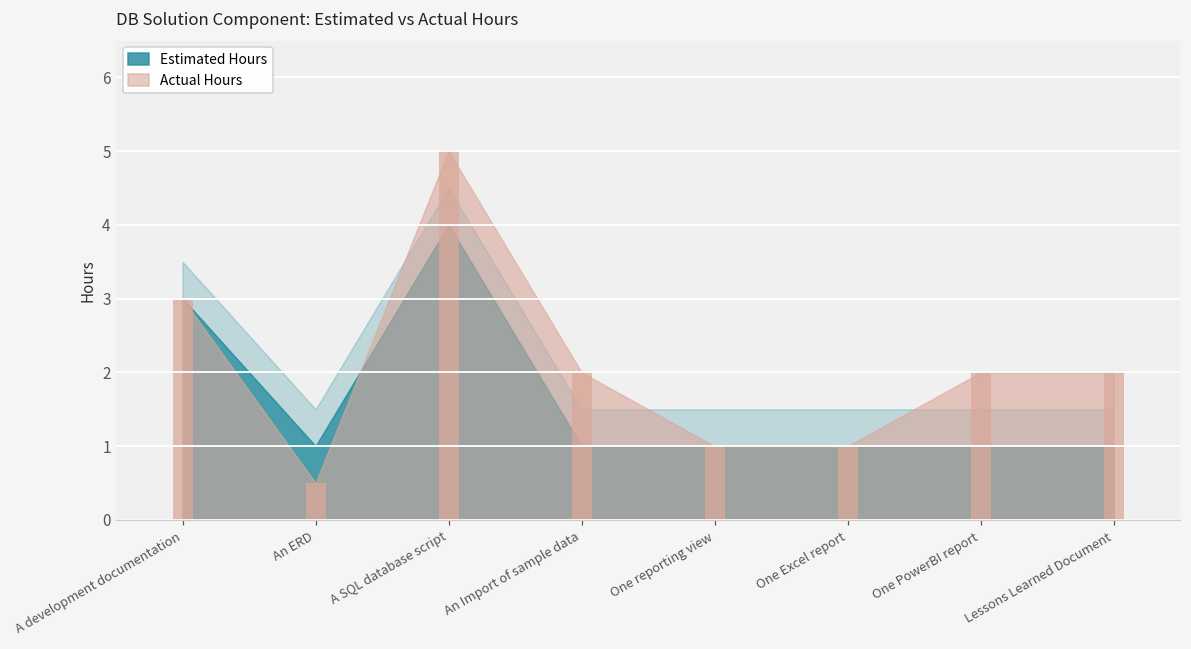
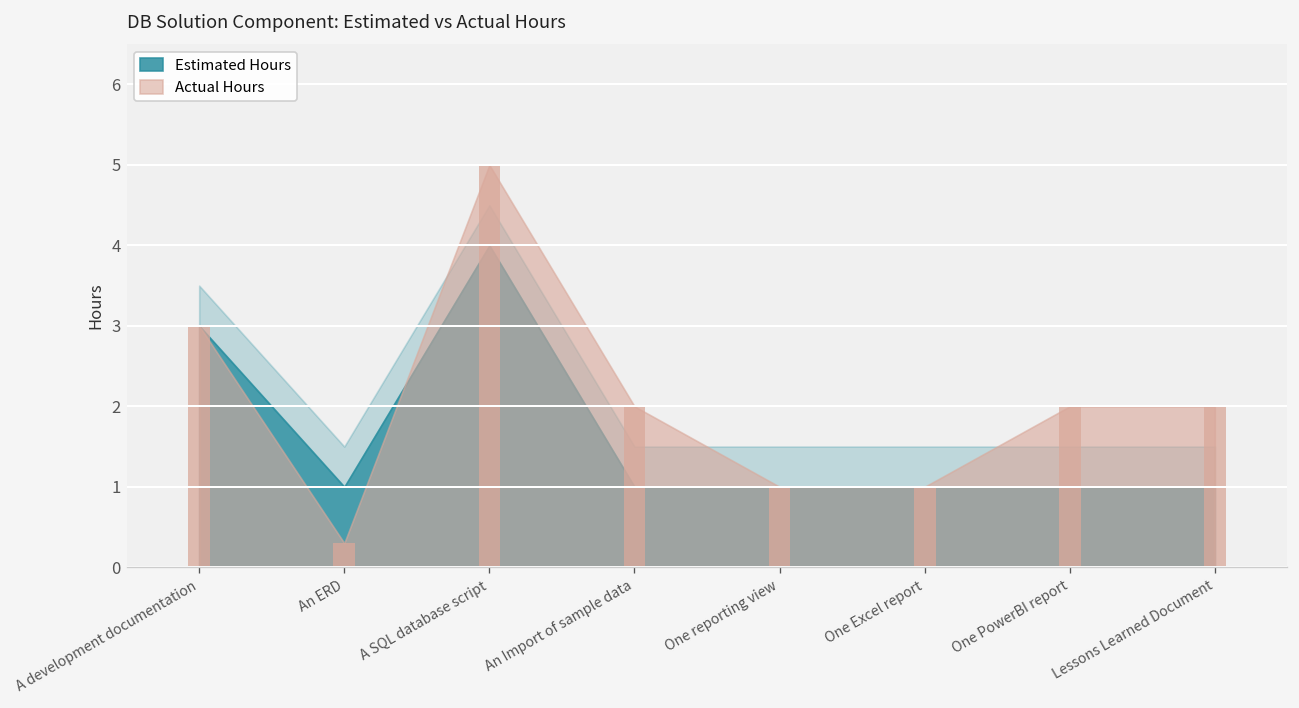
  {
    "Actual Hours": {
      "A development documentation": 3.0,
-     "An ERD": 0.5,
+     "An ERD": 0.3,
      "A SQL database script": 5.0,
      "An Import of sample data": 2.0,
      "One reporting view": 1.0,
      "One Excel report": 1.0,
      "One PowerBI report": 2.0,
      "Lessons Learned Document": 2.0
    }
  }
